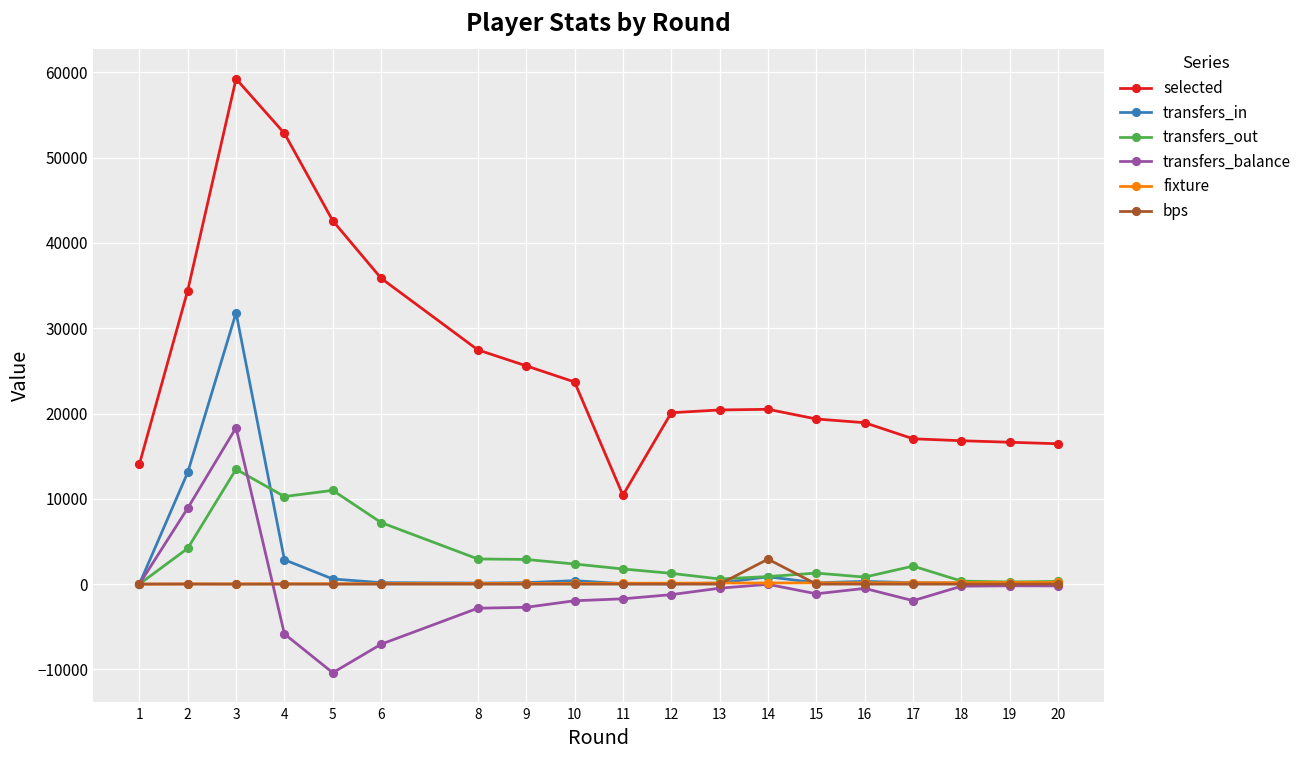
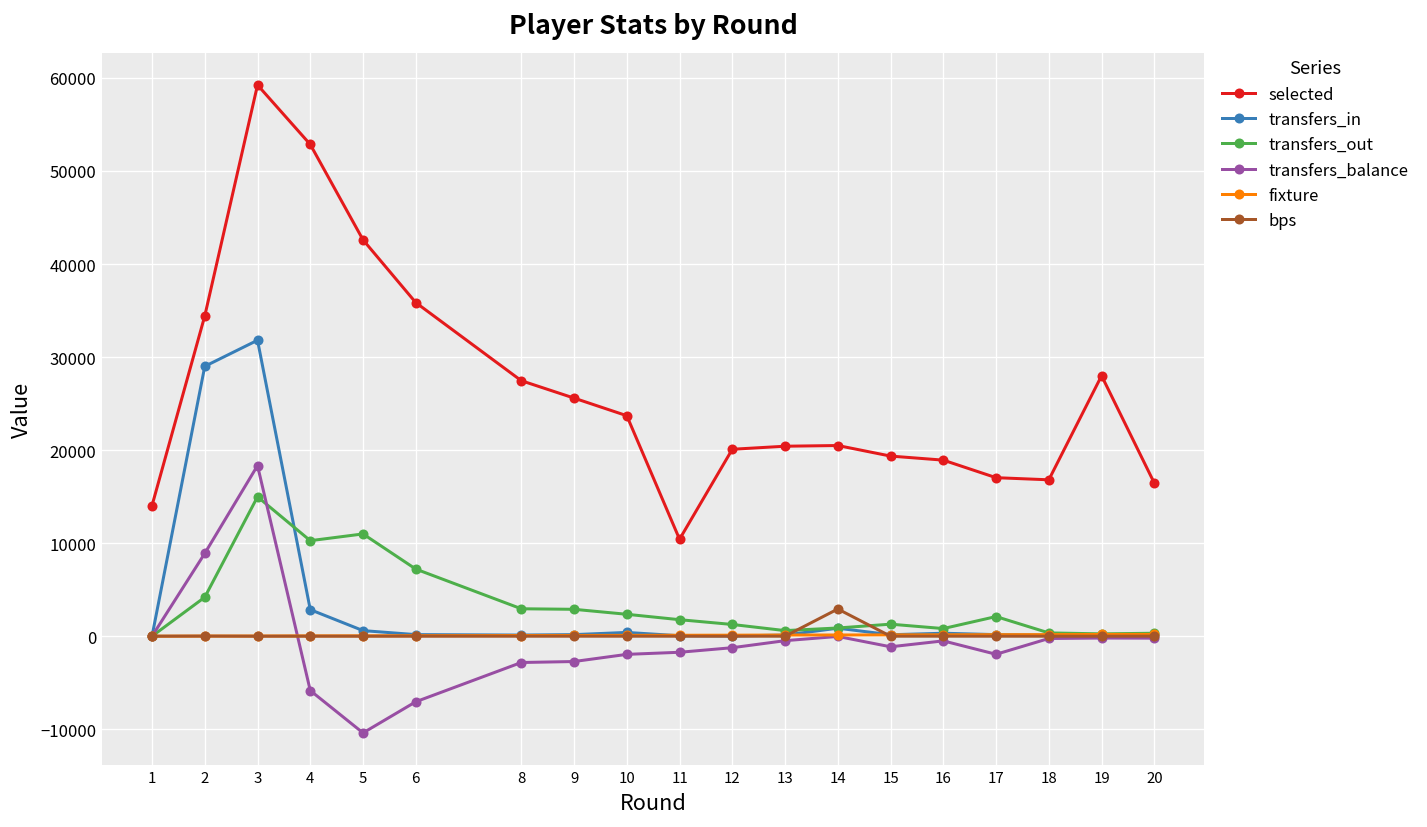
  {
    "selected": {
      "1": 14000,
      "2": 34000,
      "3": 59000,
      "4": 53000,
      "5": 43000,
      "6": 36000,
      "8": 27000,
      "9": 26000,
      "10": 24000,
      "11": 10000,
      "12": 20000,
      "13": 20000,
      "14": 20000,
      "15": 19000,
      "16": 19000,
      "17": 17000,
      "18": 17000,
-     "19": 17000,
+     "19": 28000,
      "20": 16000
    },
    "transfers_in": {
-     "2": 13000,
+     "2": 29000,
      "3": 32000,
      "4": 3000,
      "5": 1000
    },
    "transfers_out": {
      "2": 4000,
-     "3": 13000,
+     "3": 15000,
      "4": 10000,
      "5": 11000,
      "6": 7000,
      "8": 3000,
      "9": 3000,
      "10": 2000,
      "11": 2000,
      "12": 1000,
      "13": 1000,
      "15": 1000,
      "16": 1000,
      "17": 2000
    },
    "transfers_balance": {
      "2": 9000,
      "3": 18000,
      "4": -6000,
      "5": -10000,
      "6": -7000,
      "8": -3000,
      "9": -3000,
      "10": -2000,
      "11": -2000,
      "12": -1000,
      "13": 0,
      "15": -1000,
      "16": -1000,
      "17": -2000
    },
    "bps": {
      "14": 3000
    }
  }
